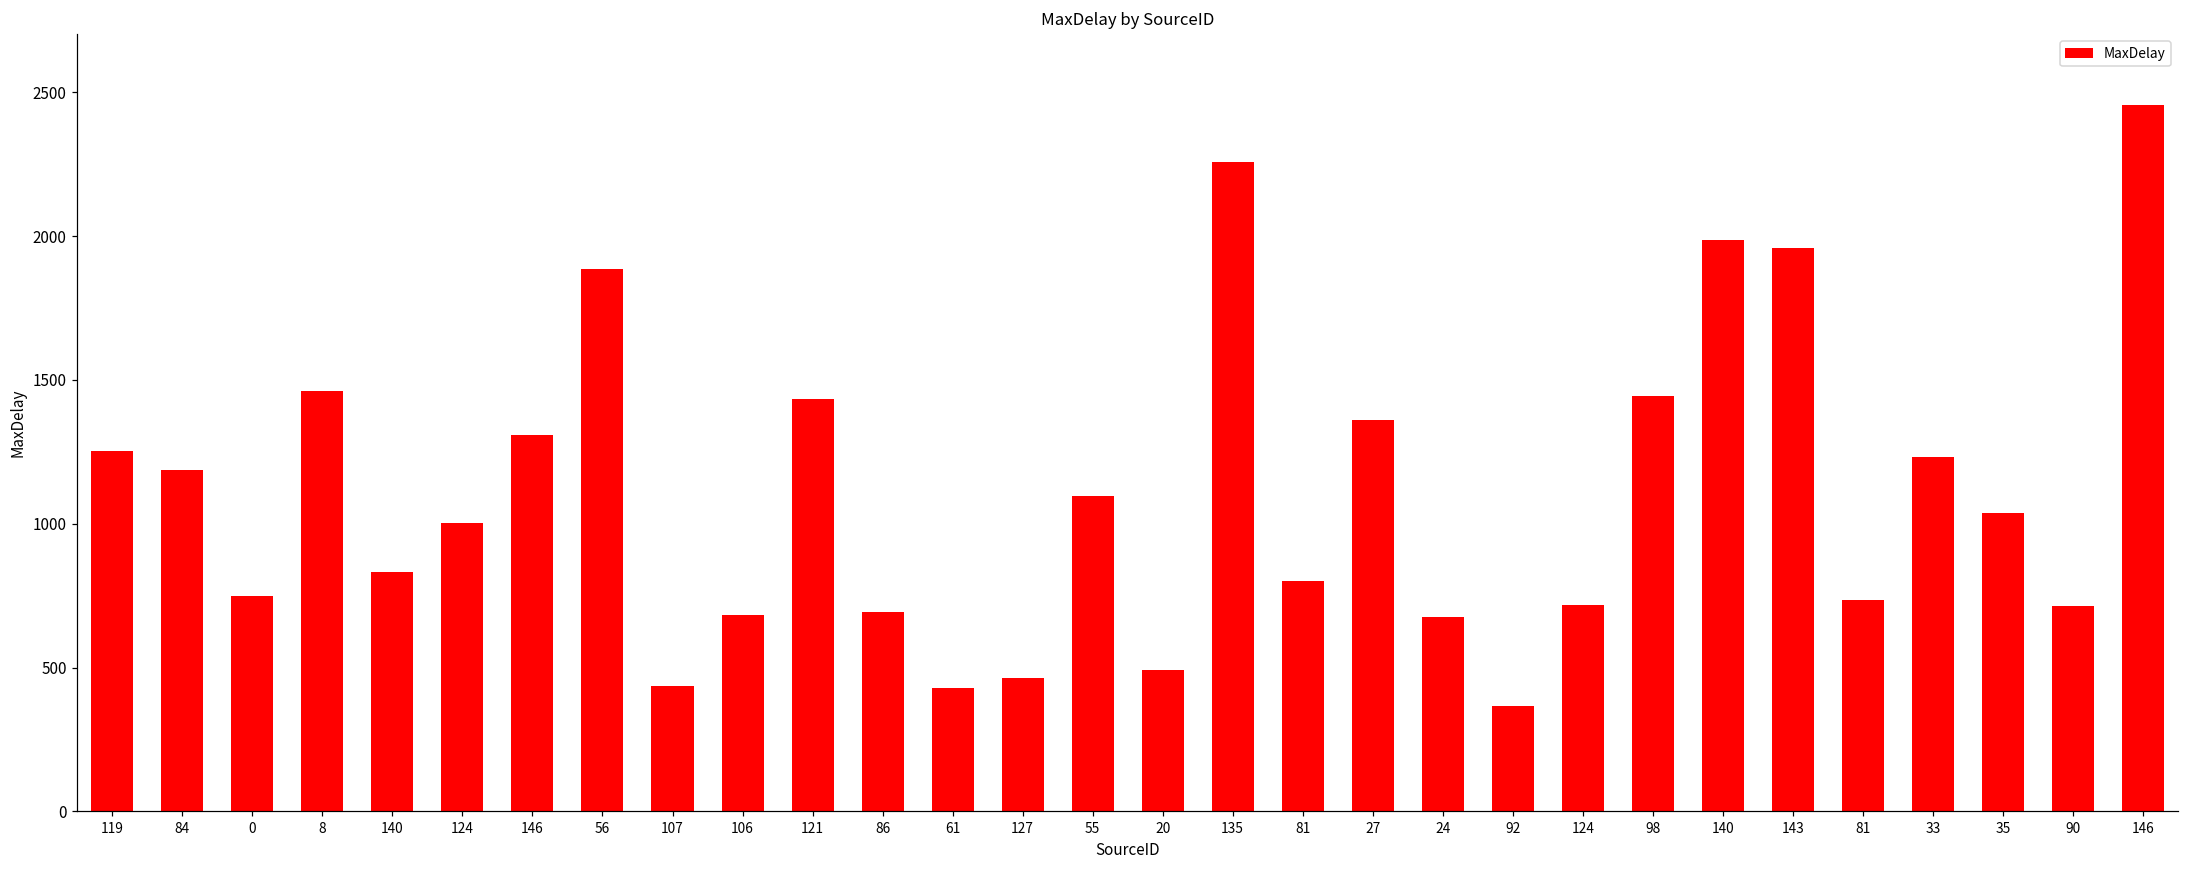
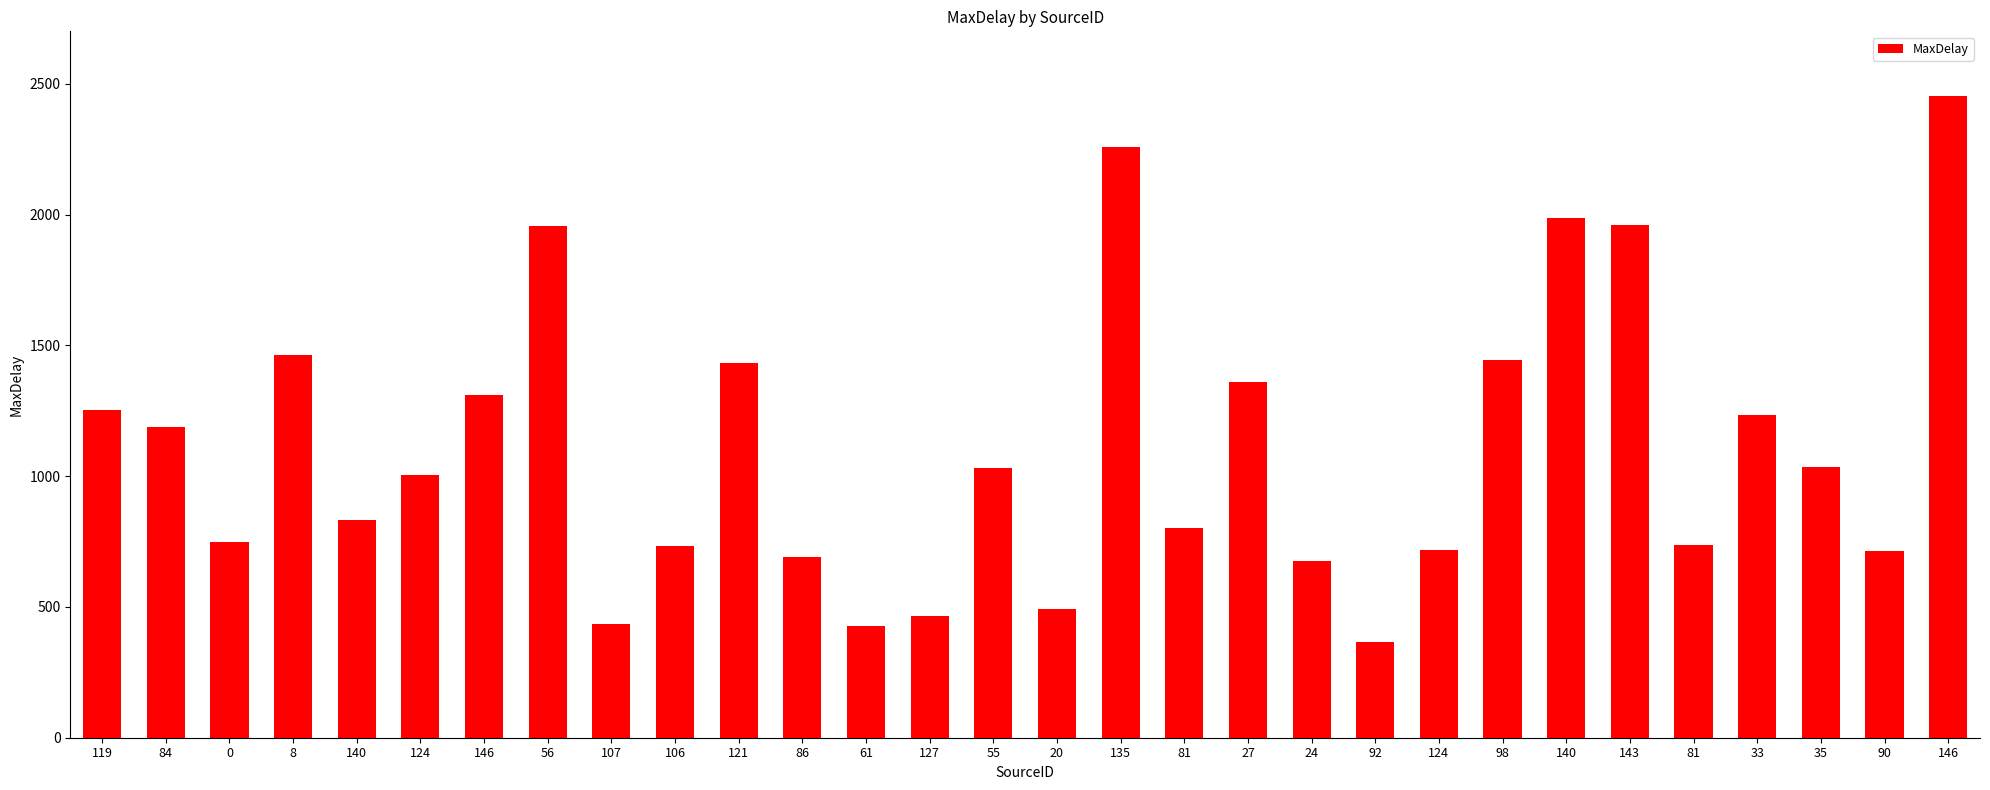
  {
    "119": 1250,
    "84": 1190,
    "0": 750,
    "8": 1460,
-   "56": 1890,
+   "56": 1960,
    "107": 440,
-   "106": 680,
+   "106": 730,
    "121": 1430,
    "86": 690,
    "61": 430,
    "127": 470,
-   "55": 1100,
+   "55": 1030,
    "20": 490,
    "135": 2260,
    "27": 1360,
    "24": 680,
    "92": 370,
    "98": 1450,
    "143": 1960,
    "33": 1230,
    "35": 1040,
    "90": 710
  }
